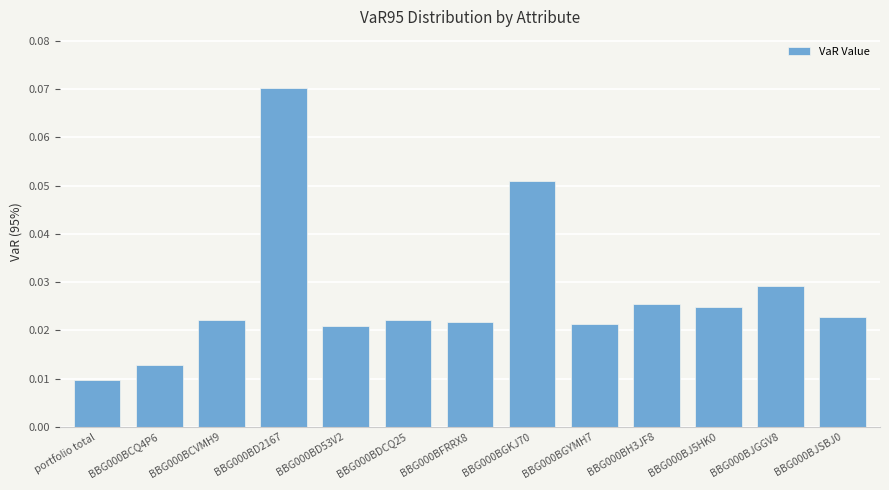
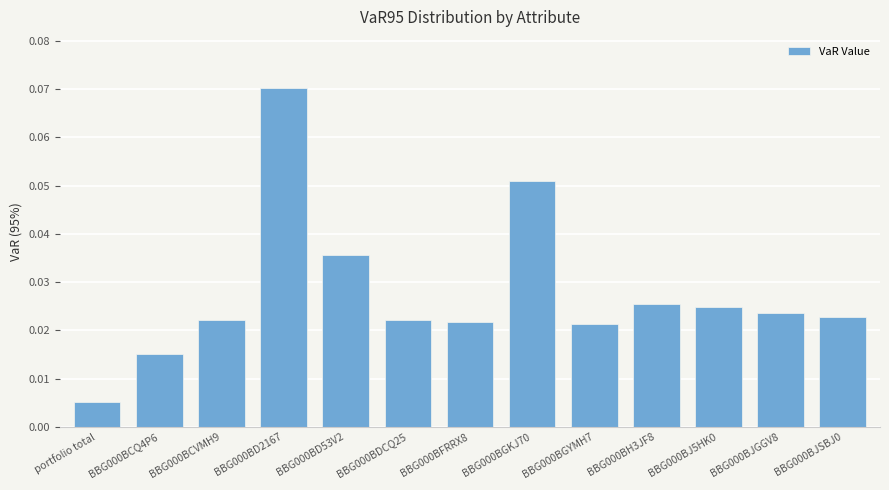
  {
-   "portfolio total": 0.010,
-   "BBG000BCQ4P6": 0.013,
+   "portfolio total": 0.005,
+   "BBG000BCQ4P6": 0.015,
    "BBG000BCVMH9": 0.022,
    "BBG000BD2167": 0.070,
-   "BBG000BD53V2": 0.021,
+   "BBG000BD53V2": 0.036,
    "BBG000BDCQ25": 0.022,
    "BBG000BFRRX8": 0.022,
    "BBG000BGKJ70": 0.051,
    "BBG000BGYMH7": 0.021,
    "BBG000BH3JF8": 0.025,
    "BBG000BJ5HK0": 0.025,
-   "BBG000BJGGV8": 0.029,
+   "BBG000BJGGV8": 0.024,
    "BBG000BJSBJ0": 0.023
  }
